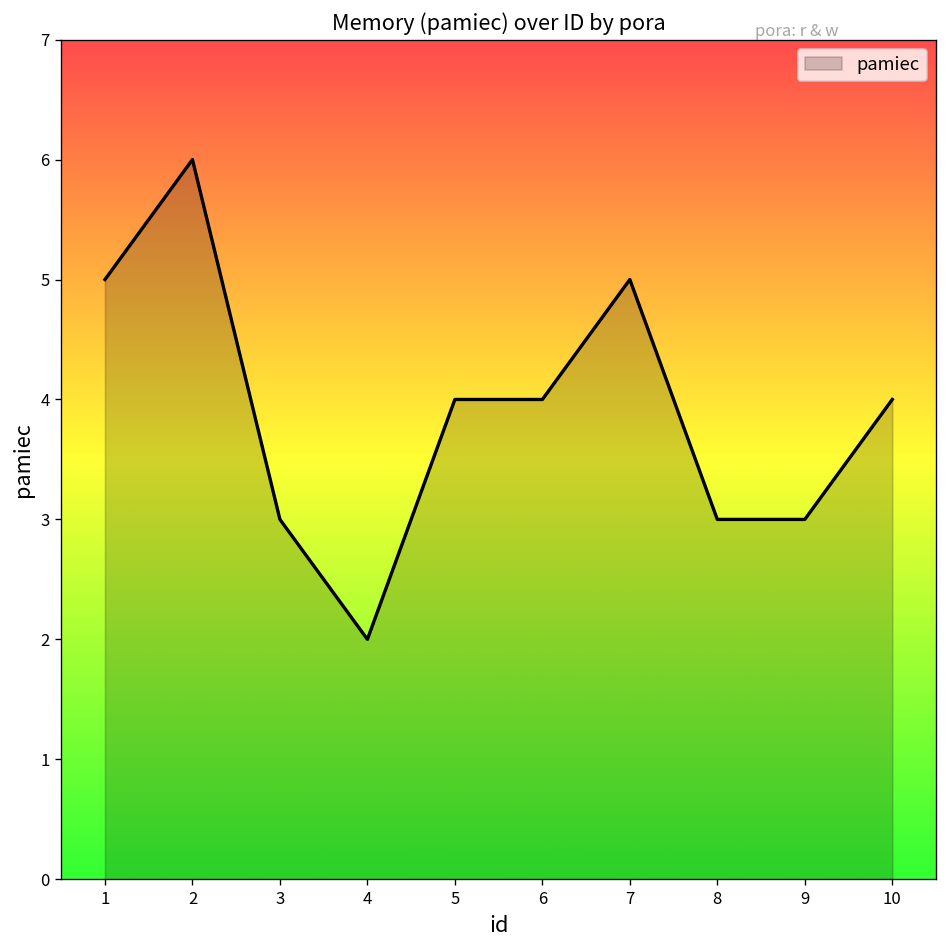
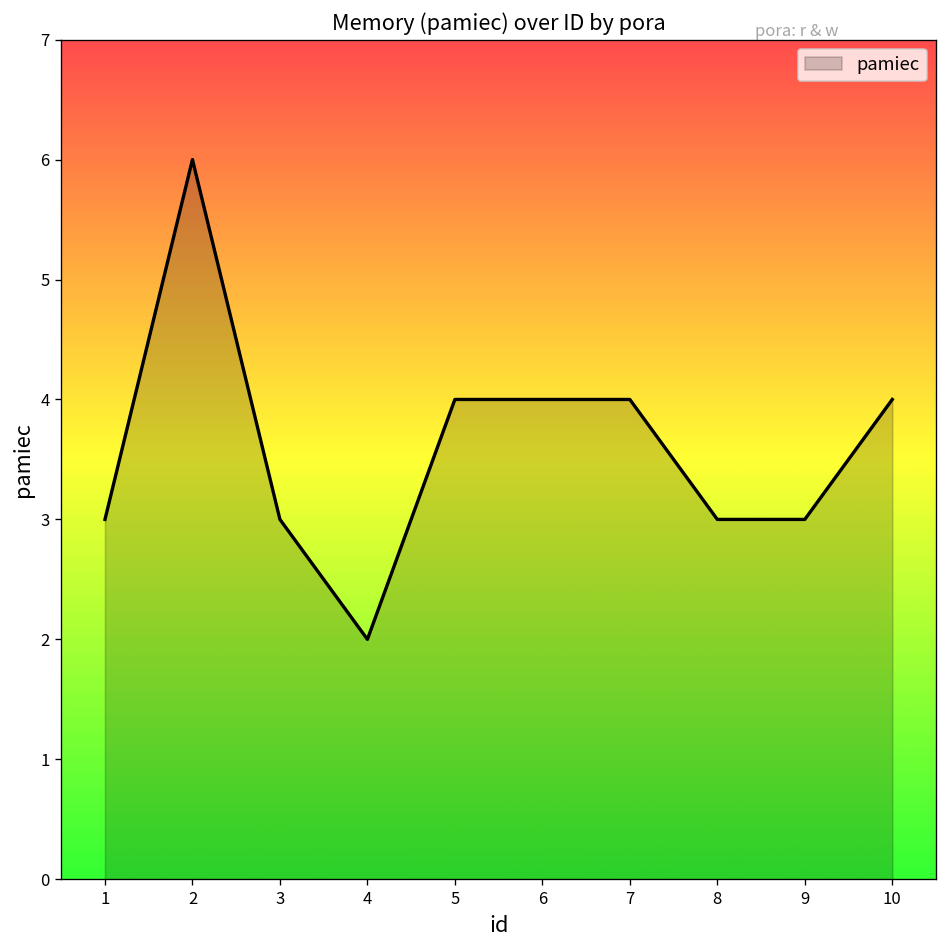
  {
-   "1": 5,
+   "1": 3,
    "2": 6,
    "3": 3,
    "4": 2,
    "5": 4,
    "6": 4,
-   "7": 5,
+   "7": 4,
    "8": 3,
    "9": 3,
    "10": 4
  }
